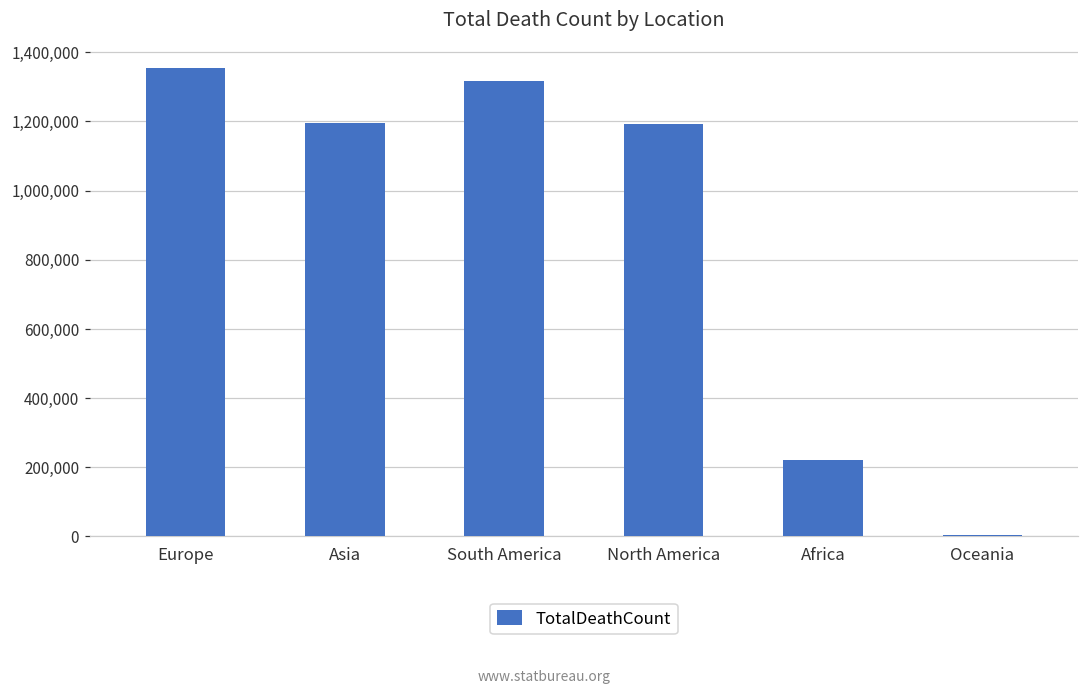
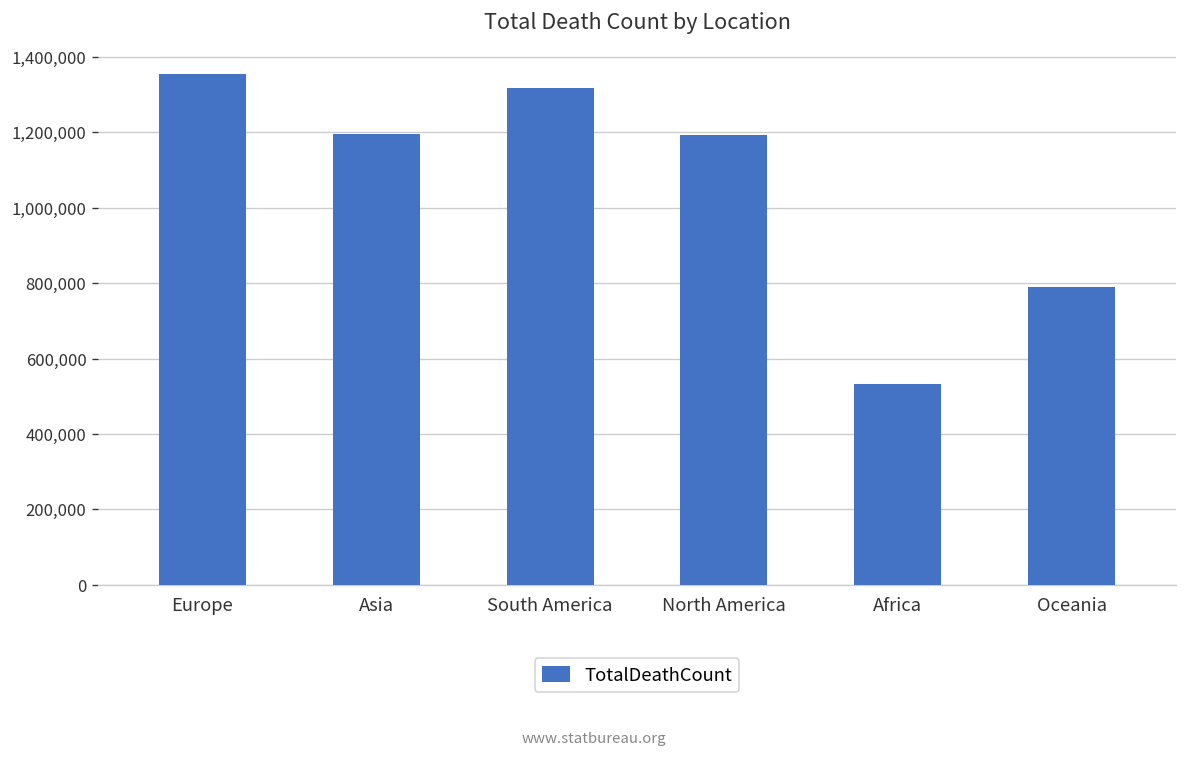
  {
    "Europe": "1,350,000",
    "Asia": "1,190,000",
    "South America": "1,320,000",
    "North America": "1,190,000",
-   "Africa": "220,000",
-   "Oceania": "0"
+   "Africa": "530,000",
+   "Oceania": "790,000"
  }
